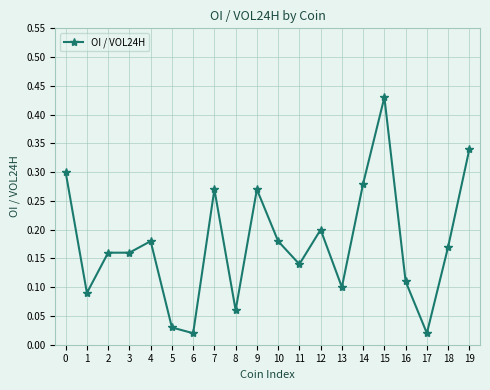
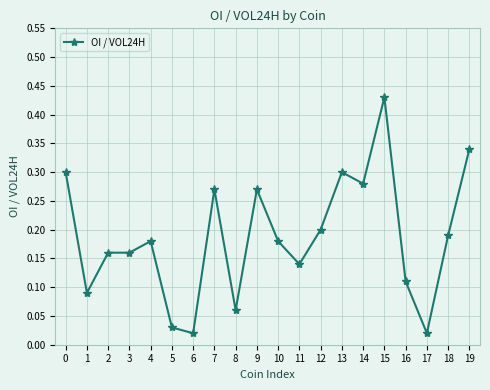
  {
    "0": 0.30,
    "1": 0.09,
    "2": 0.16,
    "3": 0.16,
    "4": 0.18,
    "5": 0.03,
    "6": 0.02,
    "7": 0.27,
    "8": 0.06,
    "9": 0.27,
    "10": 0.18,
    "11": 0.14,
    "12": 0.20,
-   "13": 0.1,
+   "13": 0.3,
    "14": 0.28,
    "15": 0.43,
    "16": 0.11,
    "17": 0.02,
-   "18": 0.17,
+   "18": 0.19,
    "19": 0.34
  }
